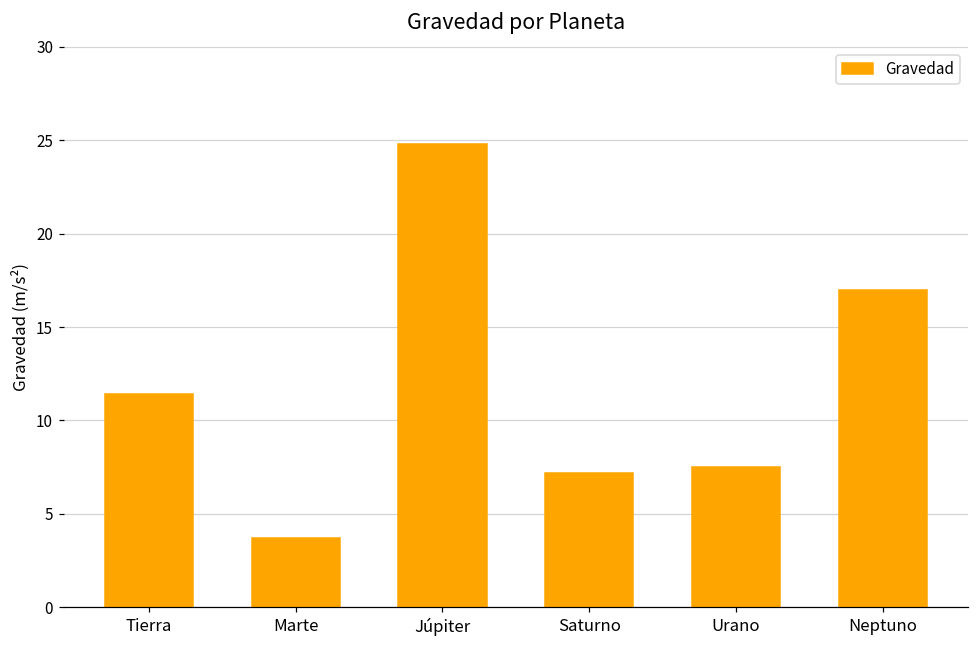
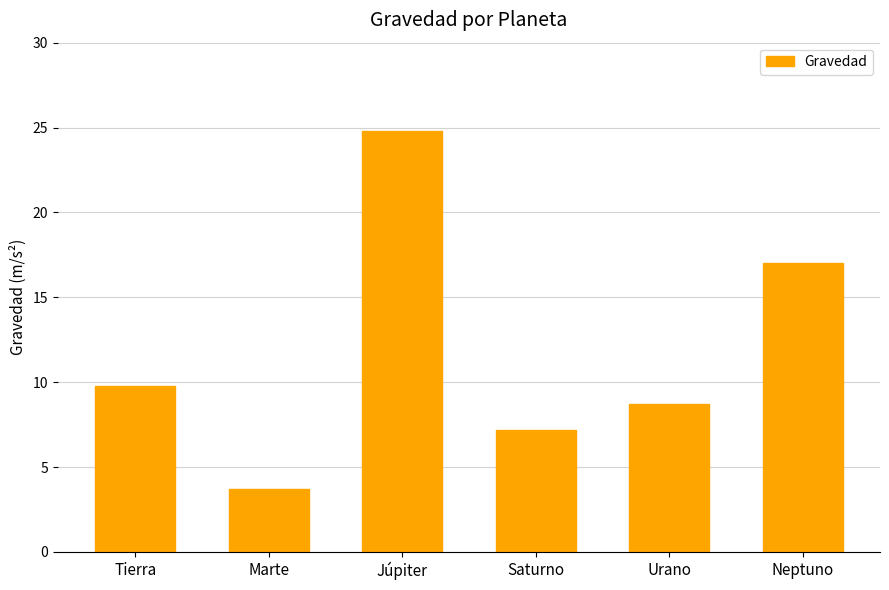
  {
-   "Tierra": 11.4,
+   "Tierra": 9.8,
    "Marte": 3.7,
    "Júpiter": 24.8,
    "Saturno": 7.2,
-   "Urano": 7.5,
+   "Urano": 8.7,
    "Neptuno": 17.0
  }
